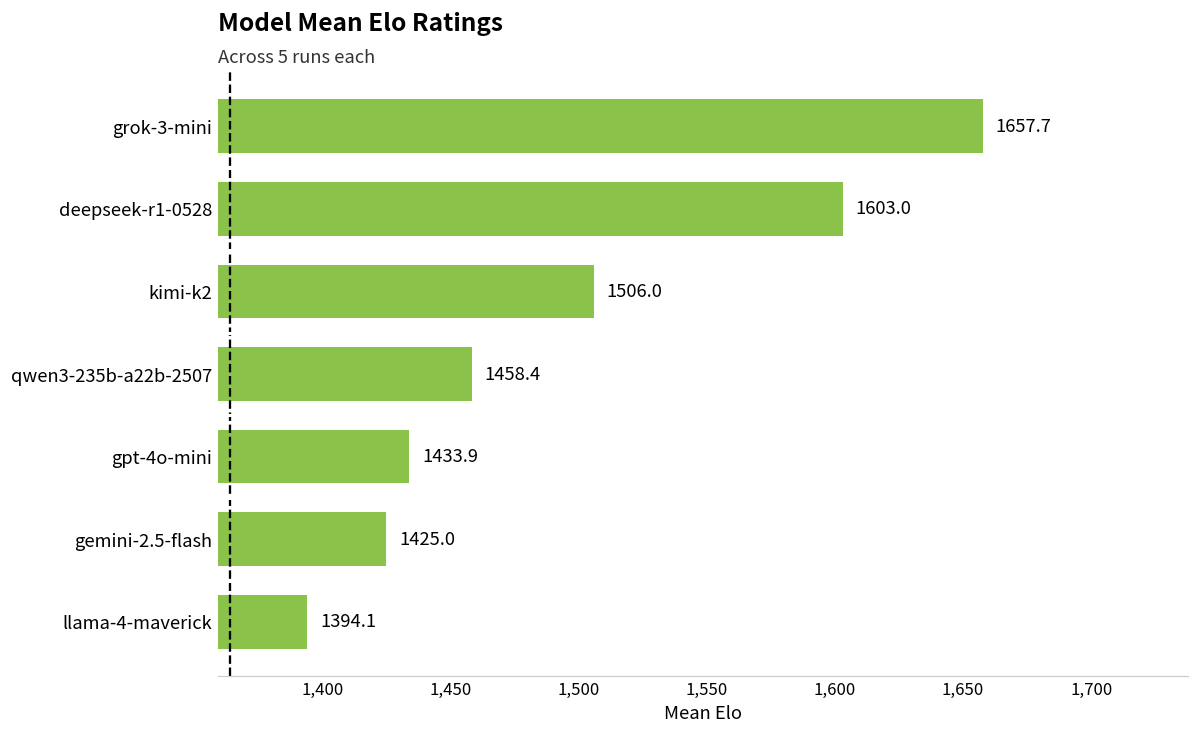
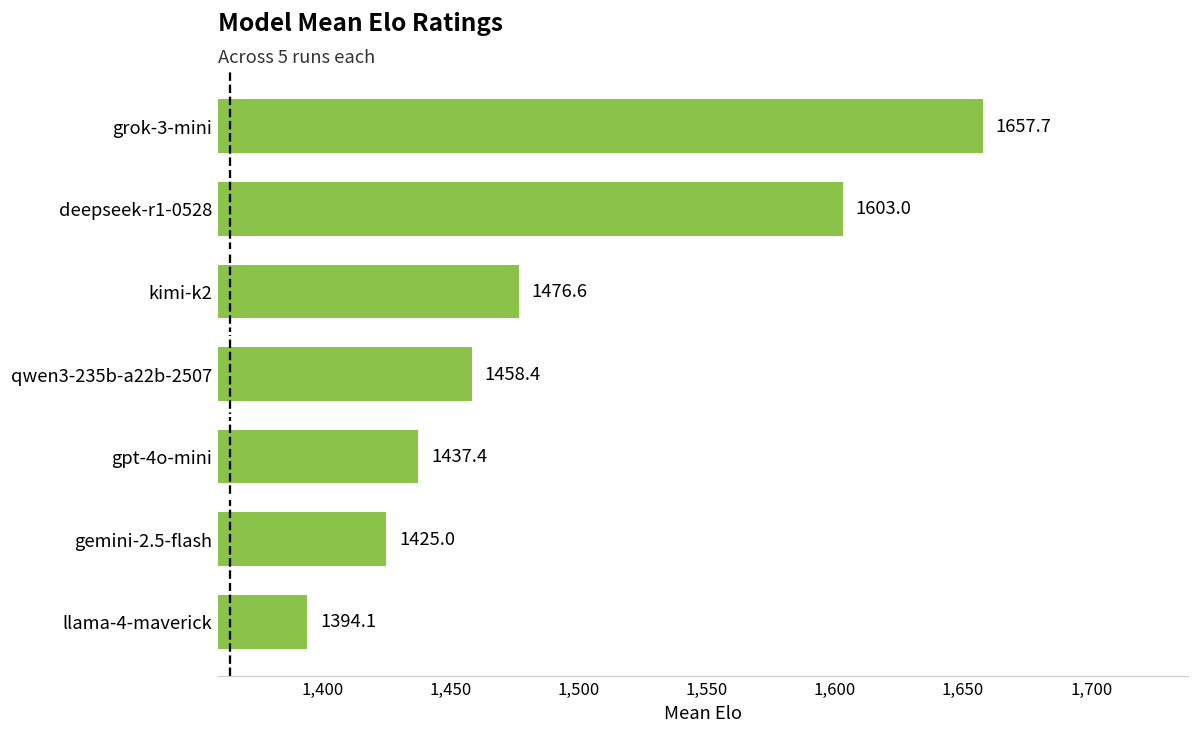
  {
    "grok-3-mini": 1657.7,
    "deepseek-r1-0528": 1603.0,
-   "kimi-k2": 1506.0,
+   "kimi-k2": 1476.6,
    "qwen3-235b-a22b-2507": 1458.4,
-   "gpt-4o-mini": 1433.9,
+   "gpt-4o-mini": 1437.4,
    "gemini-2.5-flash": 1425.0,
    "llama-4-maverick": 1394.1
  }
